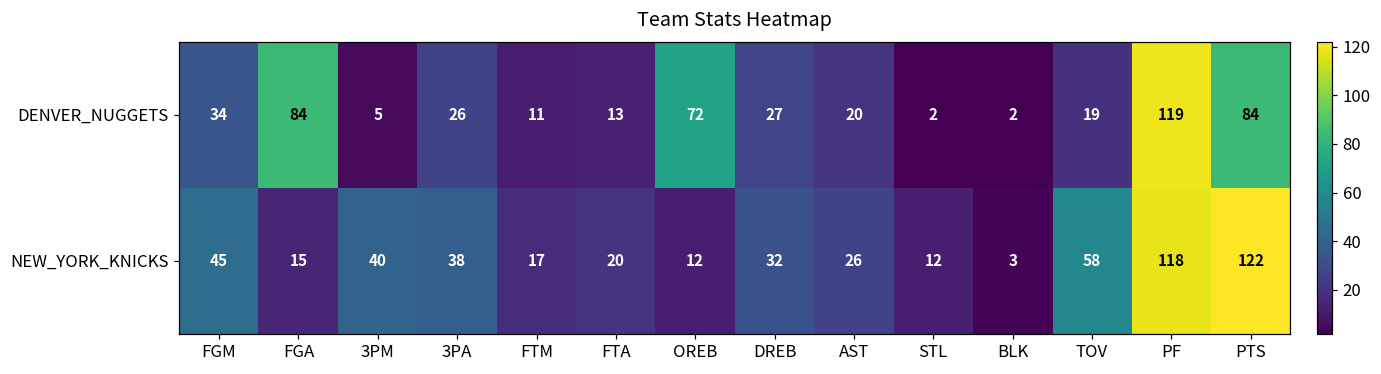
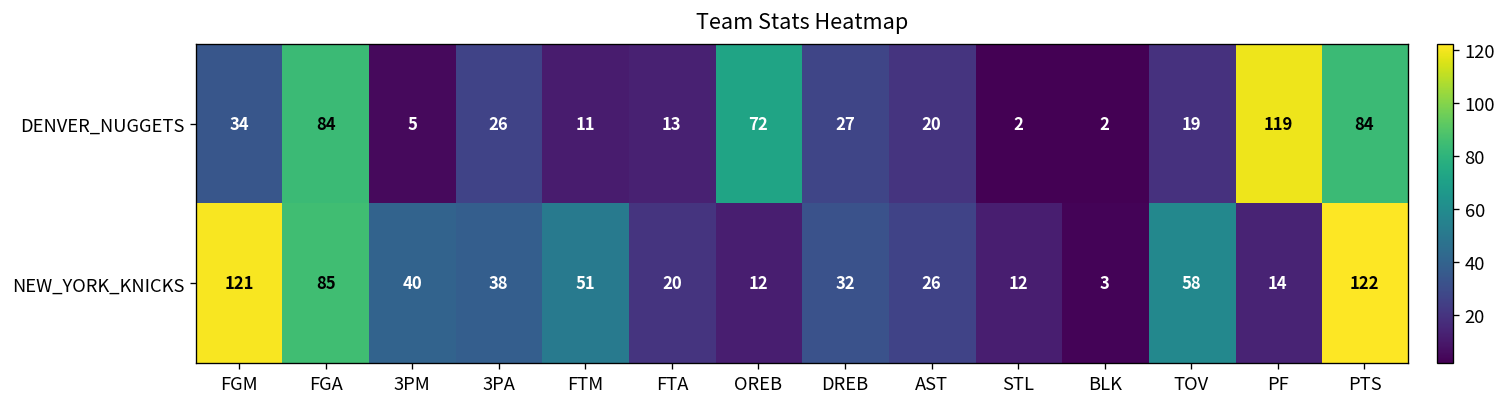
  {
    "DENVER_NUGGETS": {
      "FGM": 34,
      "FGA": 84,
      "3PM": 5,
      "3PA": 26,
      "FTM": 11,
      "FTA": 13,
      "OREB": 72,
      "DREB": 27,
      "AST": 20,
      "STL": 2,
      "BLK": 2,
      "TOV": 19,
      "PF": 119,
      "PTS": 84
    },
    "NEW_YORK_KNICKS": {
-     "FGM": 45,
-     "FGA": 15,
+     "FGM": 121,
+     "FGA": 85,
      "3PM": 40,
      "3PA": 38,
-     "FTM": 17,
+     "FTM": 51,
      "FTA": 20,
      "OREB": 12,
      "DREB": 32,
      "AST": 26,
      "STL": 12,
      "BLK": 3,
      "TOV": 58,
-     "PF": 118,
+     "PF": 14,
      "PTS": 122
    }
  }
